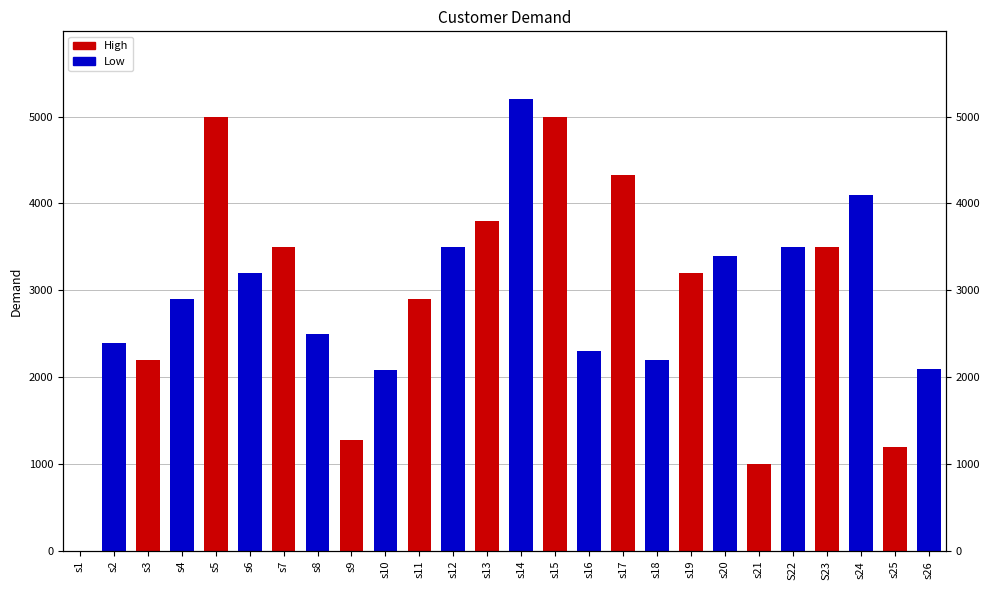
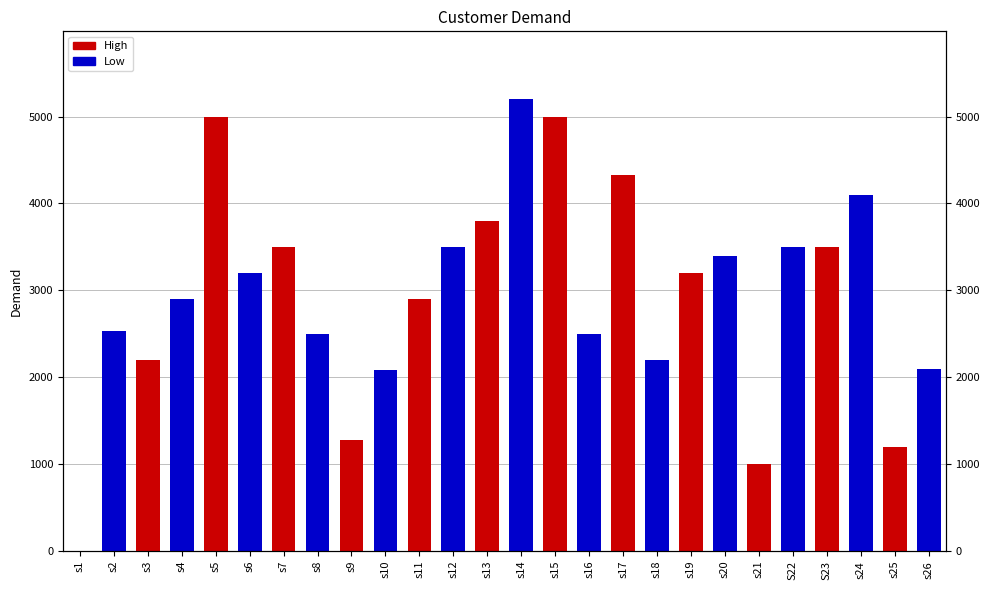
  {
    "s1": 0,
-   "s2": 2400,
+   "s2": 2500,
    "s3": 2200,
    "s4": 2900,
    "s5": 5000,
    "s6": 3200,
    "s7": 3500,
    "s8": 2500,
    "s9": 1300,
    "s10": 2100,
    "s11": 2900,
    "s12": 3500,
    "s13": 3800,
    "s14": 5200,
    "s15": 5000,
-   "s16": 2300,
+   "s16": 2500,
    "s17": 4300,
    "s18": 2200,
    "s19": 3200,
    "s20": 3400,
    "s21": 1000,
    "S22": 3500,
    "S23": 3500,
    "s24": 4100,
    "s25": 1200,
    "s26": 2100
  }
